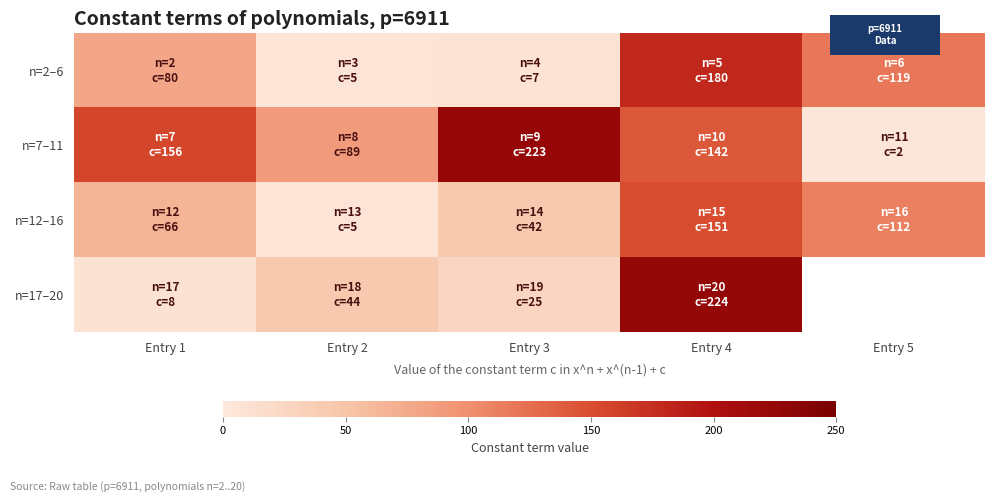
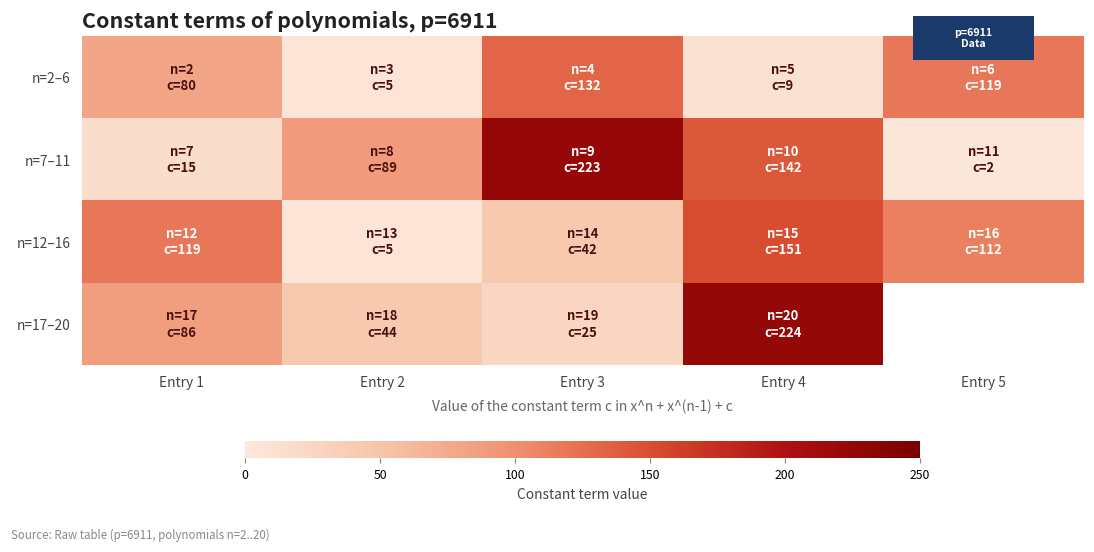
  {
    "n=2–6": {
-     "Entry 3": 7,
-     "Entry 4": 180
+     "Entry 3": 132,
+     "Entry 4": 9
    },
    "n=7–11": {
-     "Entry 1": 156
+     "Entry 1": 15
    },
    "n=12–16": {
-     "Entry 1": 66
+     "Entry 1": 119
    },
    "n=17–20": {
-     "Entry 1": 8
+     "Entry 1": 86
    }
  }
